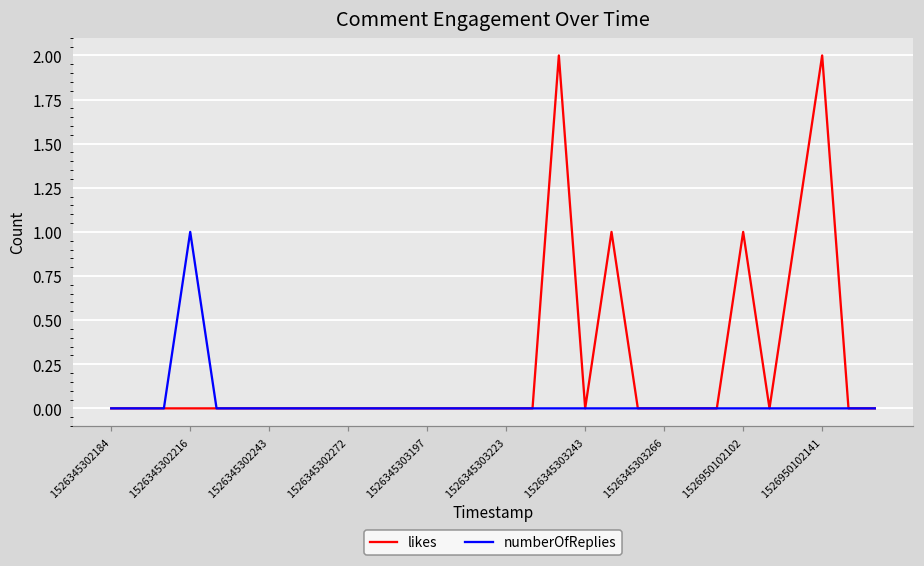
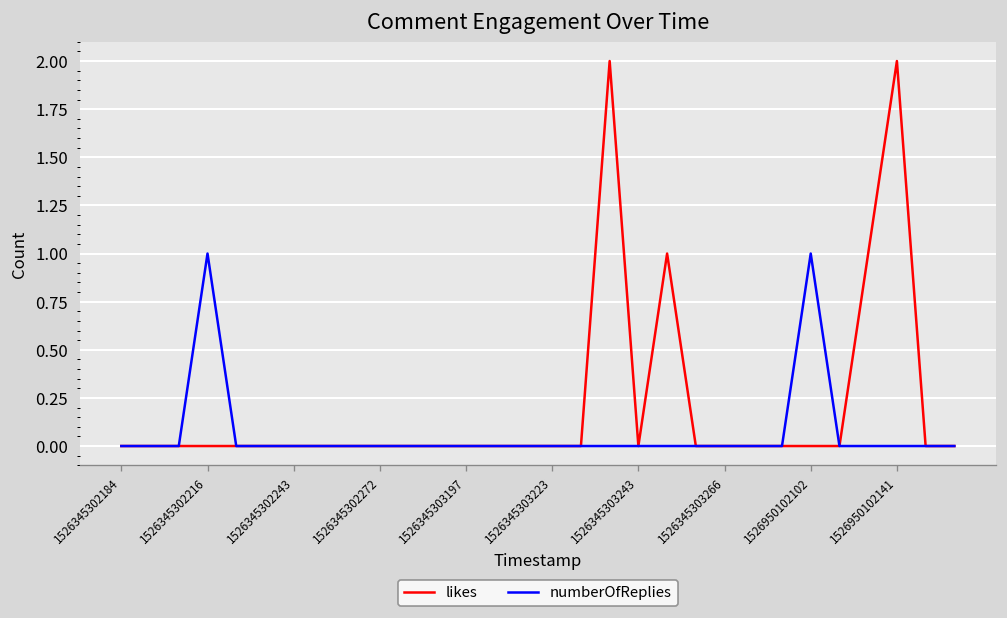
  {
    "likes": {
      "1526345302216": 0,
-     "1526950102102": 1,
+     "1526950102102": 0,
      "1526950102141": 2
    },
    "numberOfReplies": {
      "1526345302216": 1,
-     "1526950102102": 0,
+     "1526950102102": 1,
      "1526950102141": 0
    }
  }
